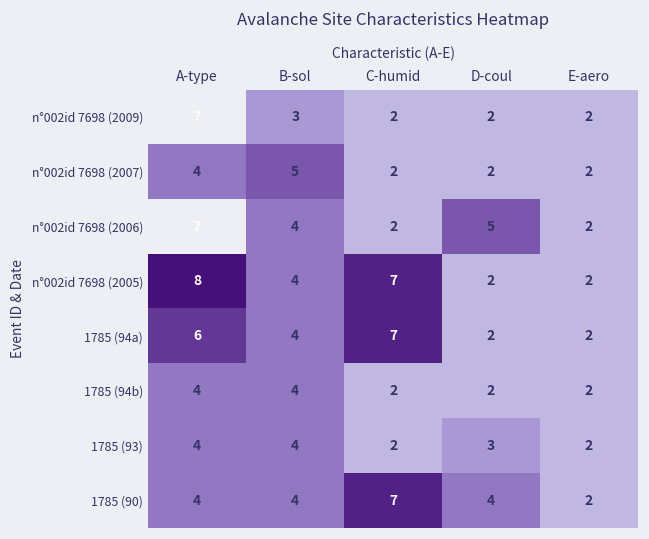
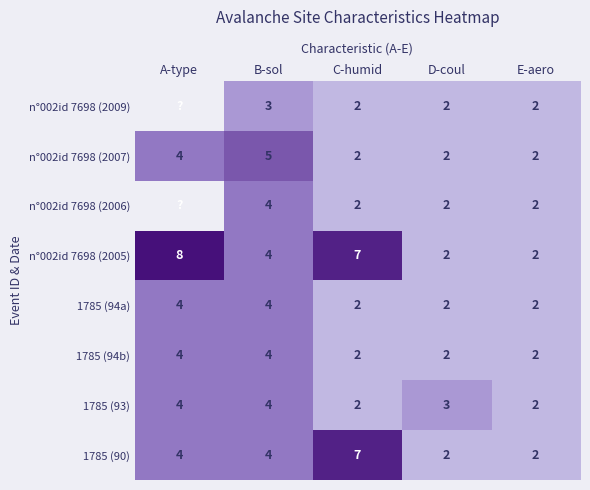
  {
    "n°002id 7698 (2009)": {
      "B-sol": 3,
      "C-humid": 2,
      "D-coul": 2,
      "E-aero": 2
    },
    "n°002id 7698 (2007)": {
      "A-type": 4,
      "B-sol": 5,
      "C-humid": 2,
      "D-coul": 2,
      "E-aero": 2
    },
    "n°002id 7698 (2006)": {
      "B-sol": 4,
      "C-humid": 2,
-     "D-coul": 5,
+     "D-coul": 2,
      "E-aero": 2
    },
    "n°002id 7698 (2005)": {
      "A-type": 8,
      "B-sol": 4,
      "C-humid": 7,
      "D-coul": 2,
      "E-aero": 2
    },
    "1785 (94a)": {
-     "A-type": 6,
+     "A-type": 4,
      "B-sol": 4,
-     "C-humid": 7,
+     "C-humid": 2,
      "D-coul": 2,
      "E-aero": 2
    },
    "1785 (94b)": {
      "A-type": 4,
      "B-sol": 4,
      "C-humid": 2,
      "D-coul": 2,
      "E-aero": 2
    },
    "1785 (93)": {
      "A-type": 4,
      "B-sol": 4,
      "C-humid": 2,
      "D-coul": 3,
      "E-aero": 2
    },
    "1785 (90)": {
      "A-type": 4,
      "B-sol": 4,
      "C-humid": 7,
-     "D-coul": 4,
+     "D-coul": 2,
      "E-aero": 2
    }
  }
